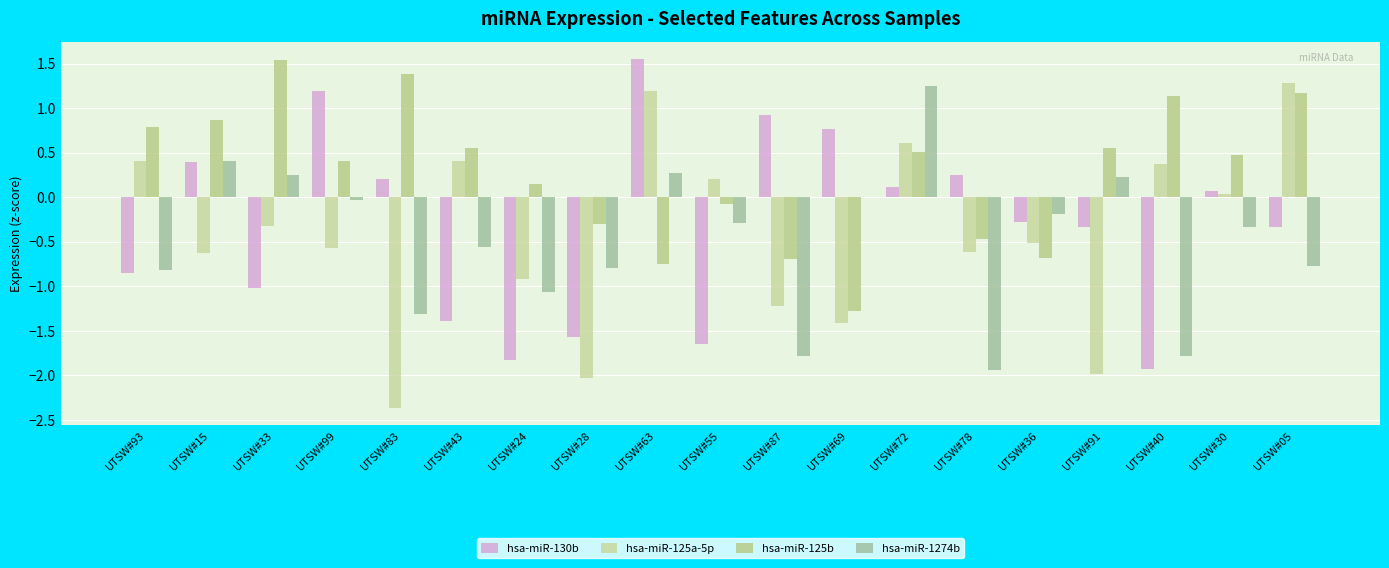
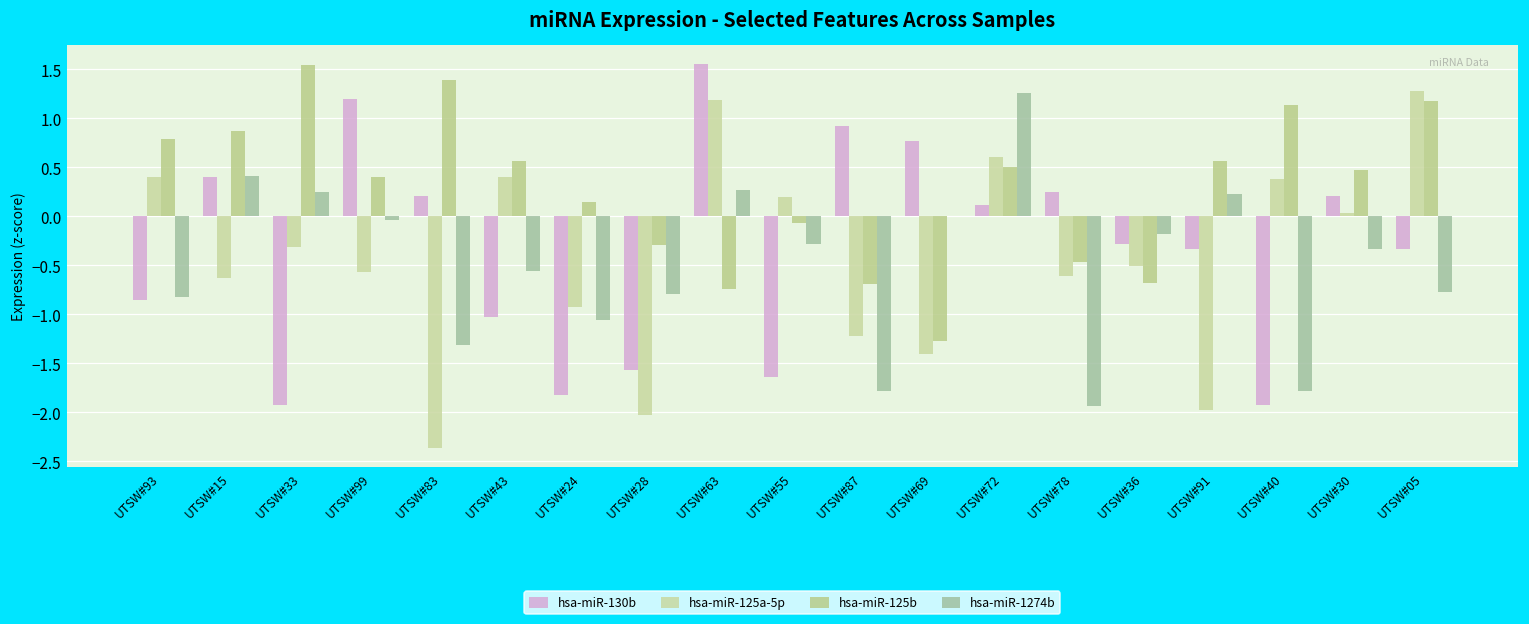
  {
    "hsa-miR-130b": {
      "UTSW#93": -0.9,
      "UTSW#15": 0.4,
-     "UTSW#33": -1.0,
+     "UTSW#33": -1.9,
      "UTSW#99": 1.2,
      "UTSW#83": 0.2,
-     "UTSW#43": -1.4,
+     "UTSW#43": -1.0,
      "UTSW#24": -1.8,
      "UTSW#28": -1.6,
      "UTSW#63": 1.6,
      "UTSW#55": -1.6,
      "UTSW#87": 0.9,
      "UTSW#69": 0.8,
      "UTSW#72": 0.1,
      "UTSW#78": 0.3,
      "UTSW#36": -0.3,
      "UTSW#91": -0.3,
      "UTSW#40": -1.9,
-     "UTSW#30": 0.1,
+     "UTSW#30": 0.2,
      "UTSW#05": -0.3
    }
  }
